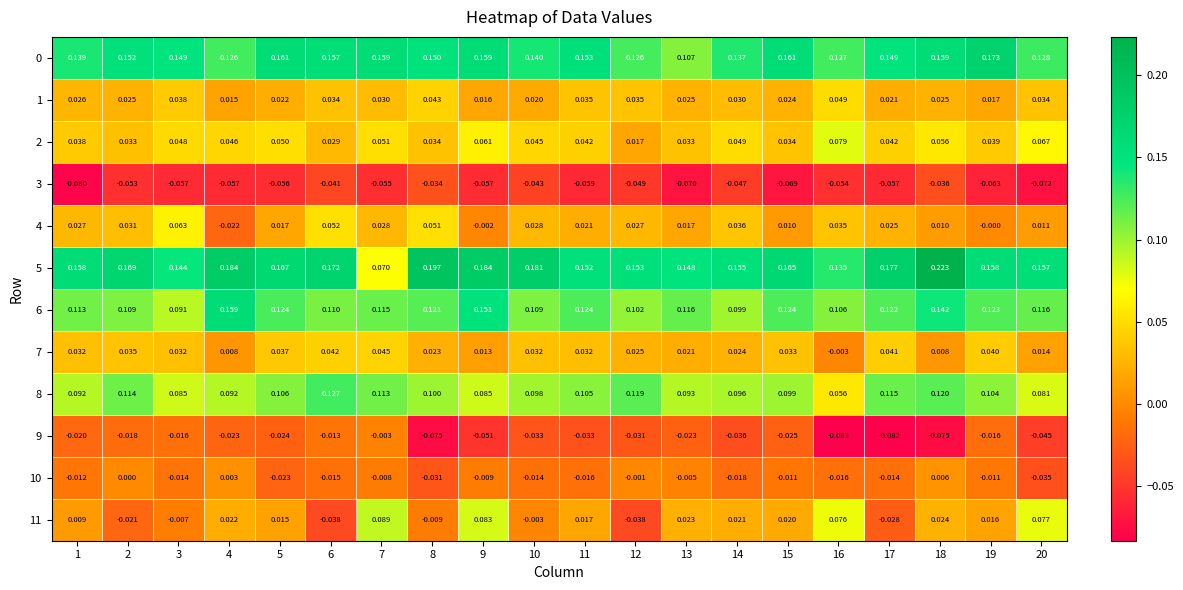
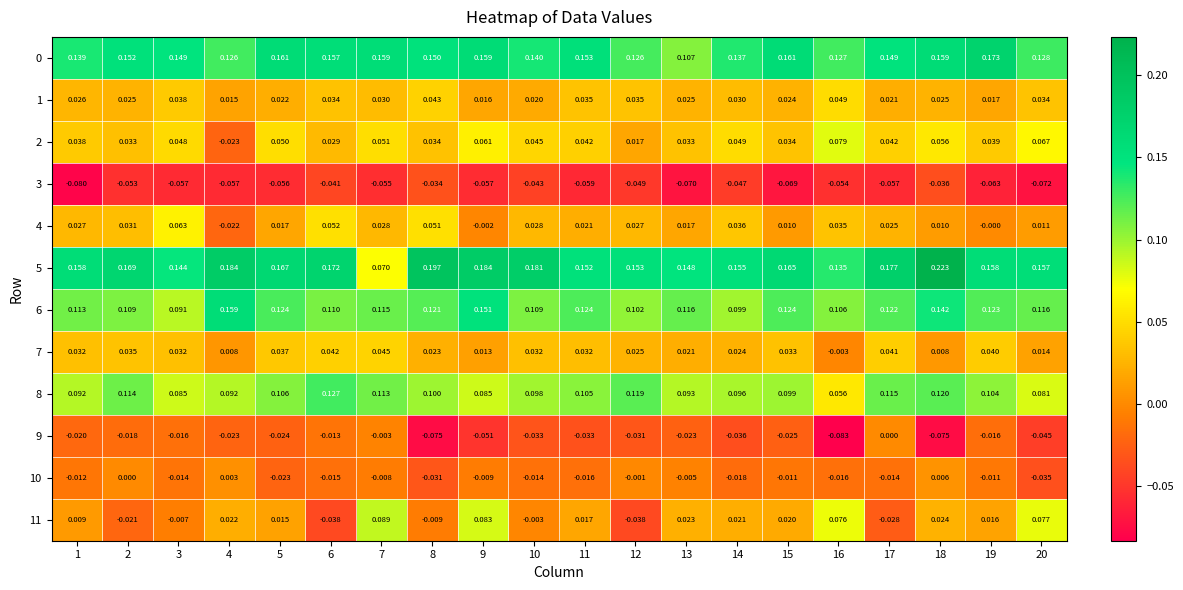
  {
    "2": {
      "1": 0.038,
      "2": 0.033,
      "3": 0.048,
-     "4": 0.046,
+     "4": -0.023,
      "5": 0.050,
      "6": 0.029,
      "7": 0.051,
      "8": 0.034,
      "9": 0.061,
      "10": 0.045,
      "11": 0.042,
      "12": 0.017,
      "13": 0.033,
      "14": 0.049,
      "15": 0.034,
      "16": 0.079,
      "17": 0.042,
      "18": 0.056,
      "19": 0.039,
      "20": 0.067
    },
    "9": {
      "1": -0.020,
      "2": -0.018,
      "3": -0.016,
      "4": -0.023,
      "5": -0.024,
      "6": -0.013,
      "7": -0.003,
      "8": -0.075,
      "9": -0.051,
      "10": -0.033,
      "11": -0.033,
      "12": -0.031,
      "13": -0.023,
      "14": -0.036,
      "15": -0.025,
      "16": -0.083,
-     "17": -0.082,
+     "17": 0.000,
      "18": -0.075,
      "19": -0.016,
      "20": -0.045
    }
  }
